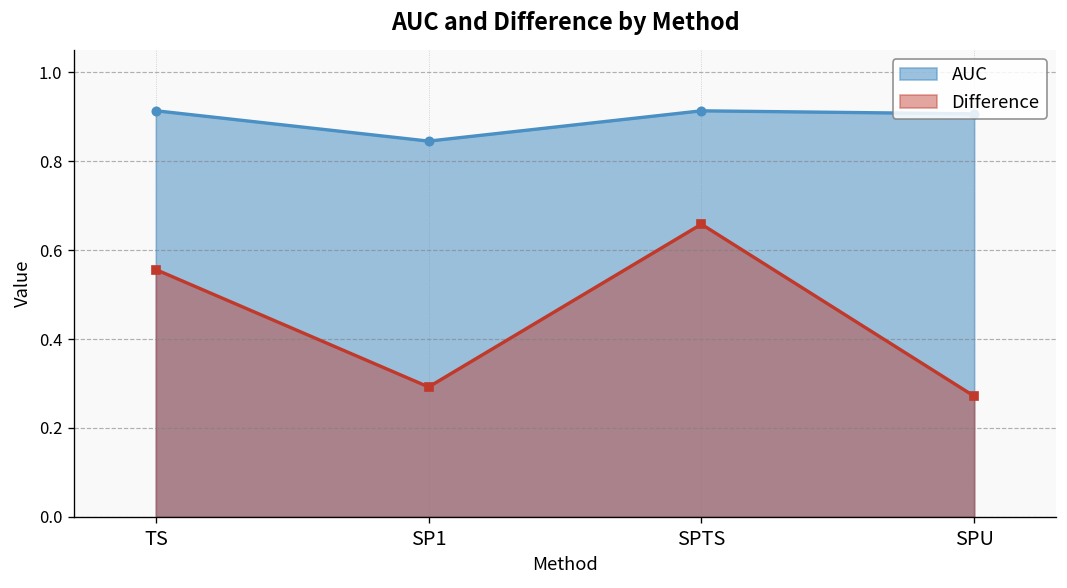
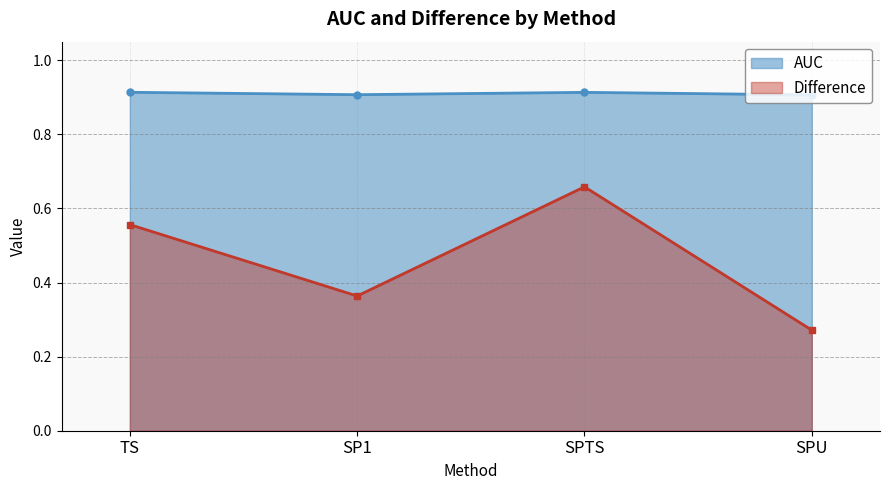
  {
    "AUC": {
      "TS": 0.91,
-     "SP1": 0.85,
+     "SP1": 0.91,
      "SPTS": 0.91
    },
    "Difference": {
      "TS": 0.56,
-     "SP1": 0.29,
+     "SP1": 0.36,
      "SPTS": 0.66,
      "SPU": 0.27
    }
  }
